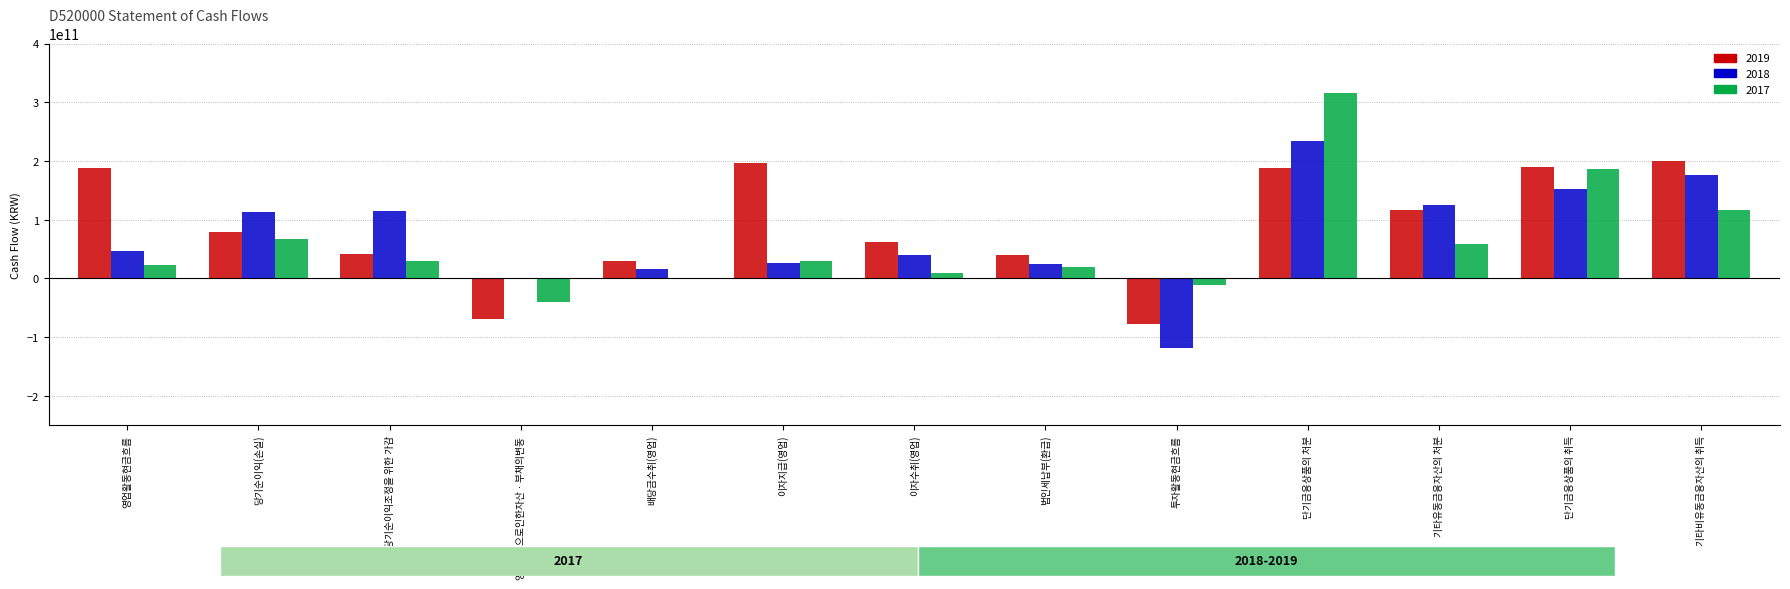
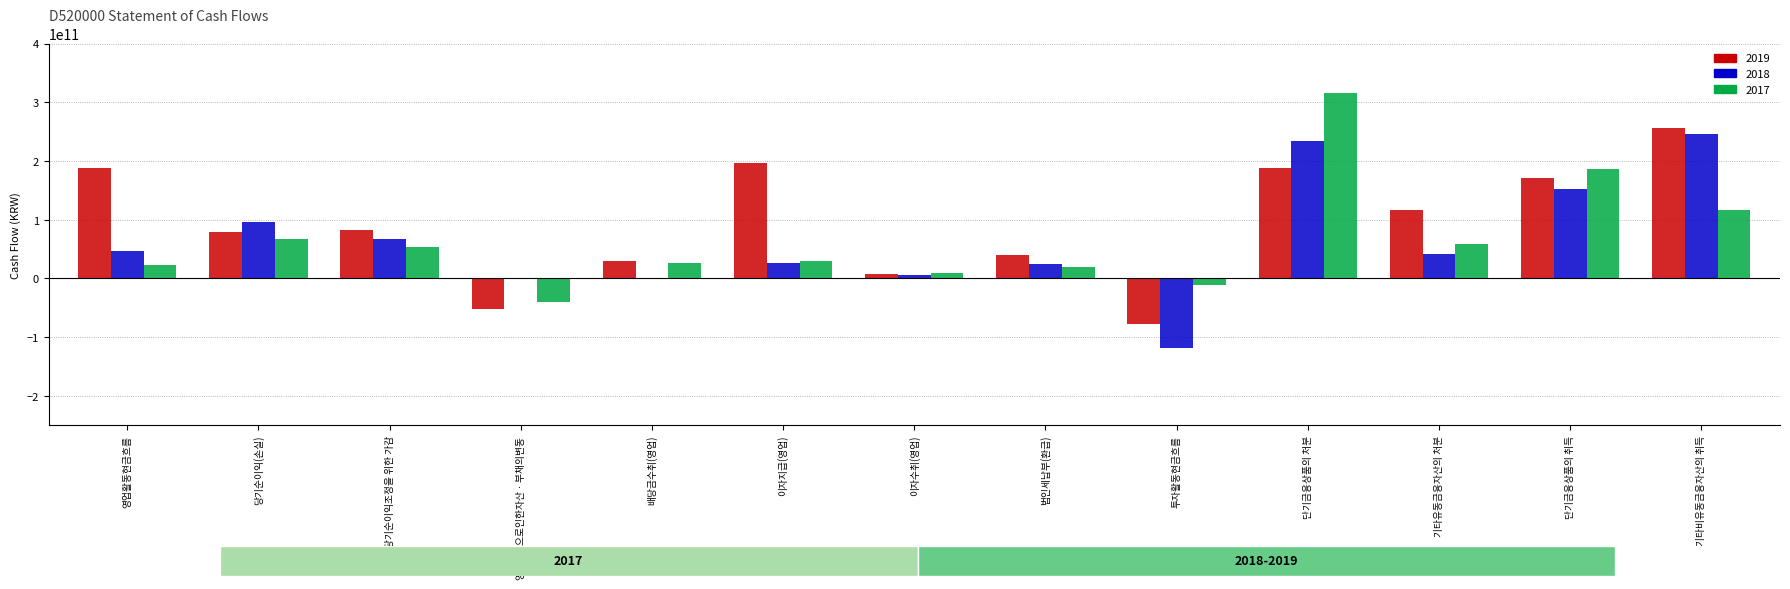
  {
    "2019": {
      "영업활동현금흐름": 190000000000,
      "당기순이익(손실)": 80000000000,
-     "당기순이익조정을 위한 가감": 40000000000,
-     "영업활동으로인한자산ㆍ부채의변동": -70000000000,
+     "당기순이익조정을 위한 가감": 80000000000,
+     "영업활동으로인한자산ㆍ부채의변동": -50000000000,
      "배당금수취(영업)": 30000000000,
      "이자지급(영업)": 200000000000,
-     "이자수취(영업)": 60000000000,
+     "이자수취(영업)": 10000000000,
      "법인세납부(환급)": 40000000000,
      "투자활동현금흐름": -80000000000,
      "단기금융상품의 처분": 190000000000,
      "기타유동금융자산의 처분": 120000000000,
-     "단기금융상품의 취득": 190000000000,
-     "기타비유동금융자산의 취득": 200000000000
+     "단기금융상품의 취득": 170000000000,
+     "기타비유동금융자산의 취득": 260000000000
    },
    "2018": {
      "영업활동현금흐름": 50000000000,
-     "당기순이익(손실)": 110000000000,
-     "당기순이익조정을 위한 가감": 110000000000,
-     "배당금수취(영업)": 20000000000,
+     "당기순이익(손실)": 100000000000,
+     "당기순이익조정을 위한 가감": 70000000000,
+     "배당금수취(영업)": 0,
      "이자지급(영업)": 30000000000,
-     "이자수취(영업)": 40000000000,
+     "이자수취(영업)": 10000000000,
      "법인세납부(환급)": 30000000000,
      "투자활동현금흐름": -120000000000,
      "단기금융상품의 처분": 230000000000,
-     "기타유동금융자산의 처분": 120000000000,
+     "기타유동금융자산의 처분": 40000000000,
      "단기금융상품의 취득": 150000000000,
-     "기타비유동금융자산의 취득": 180000000000
+     "기타비유동금융자산의 취득": 250000000000
    },
    "2017": {
      "영업활동현금흐름": 20000000000,
      "당기순이익(손실)": 70000000000,
-     "당기순이익조정을 위한 가감": 30000000000,
+     "당기순이익조정을 위한 가감": 50000000000,
      "영업활동으로인한자산ㆍ부채의변동": -40000000000,
-     "배당금수취(영업)": 0,
+     "배당금수취(영업)": 30000000000,
      "이자지급(영업)": 30000000000,
      "이자수취(영업)": 10000000000,
      "법인세납부(환급)": 20000000000,
      "투자활동현금흐름": -10000000000,
      "단기금융상품의 처분": 320000000000,
      "기타유동금융자산의 처분": 60000000000,
      "단기금융상품의 취득": 190000000000,
      "기타비유동금융자산의 취득": 120000000000
    }
  }
